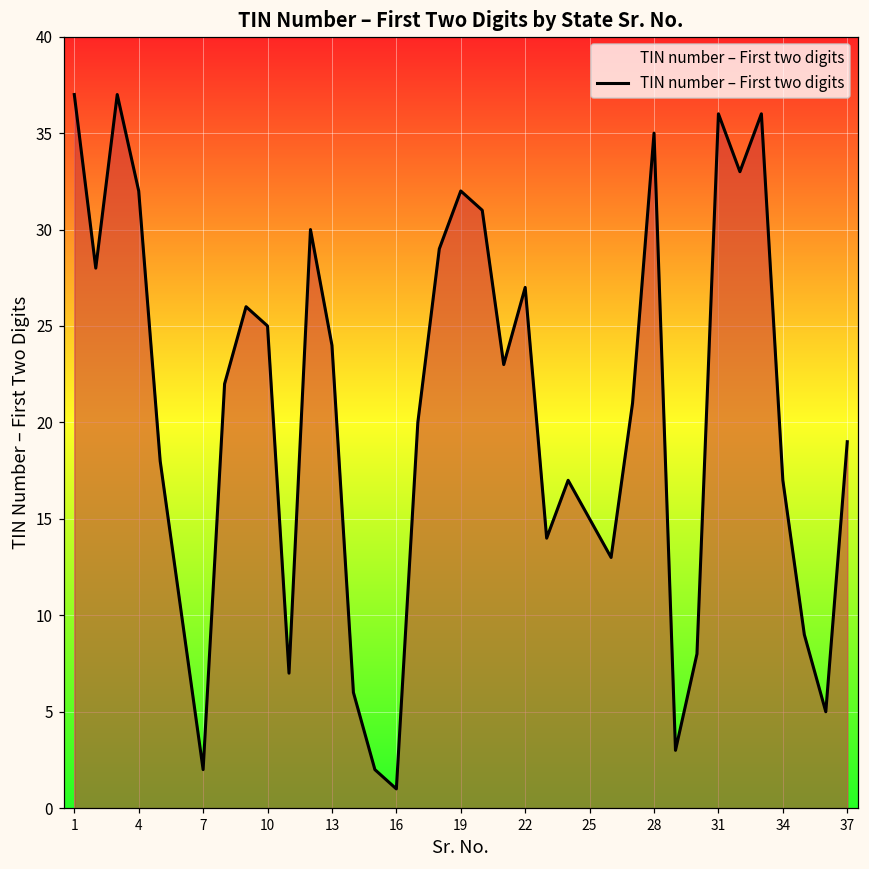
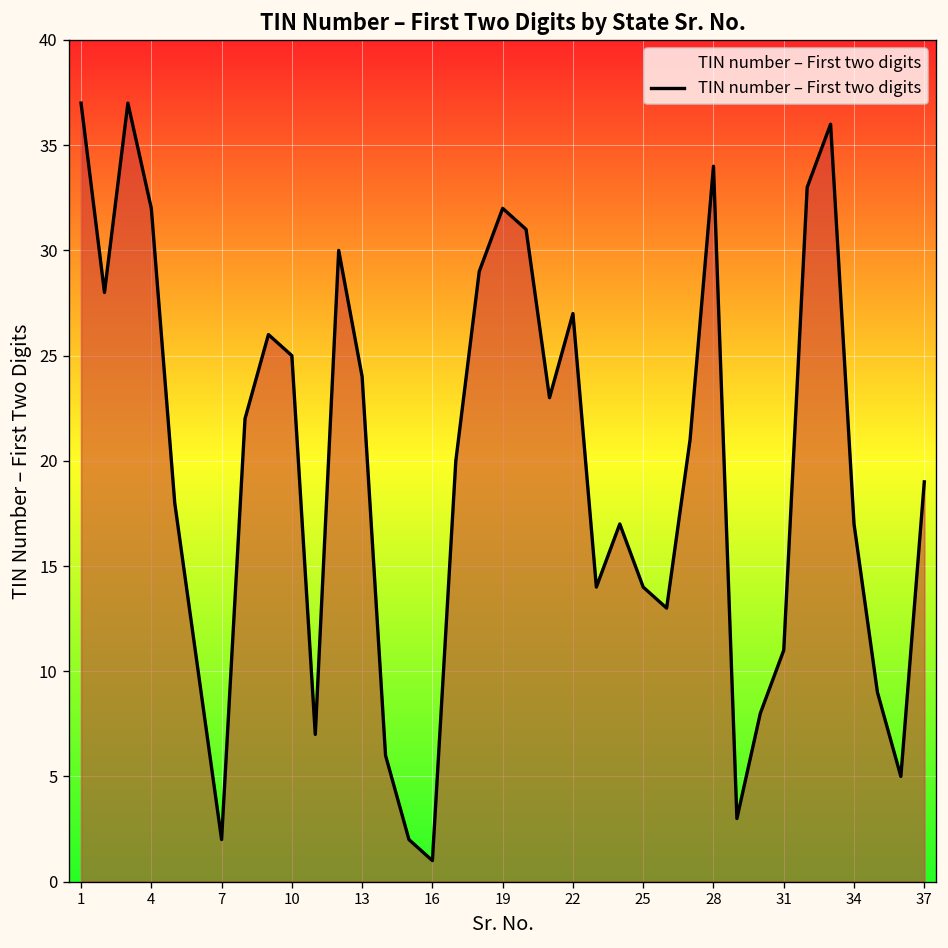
  {
    "1": 37,
    "4": 32,
    "7": 2,
    "10": 25,
    "13": 24,
    "16": 1,
    "19": 32,
    "22": 27,
-   "25": 15,
-   "28": 35,
-   "31": 36,
+   "25": 14,
+   "28": 34,
+   "31": 11,
    "34": 17,
    "37": 19
  }
